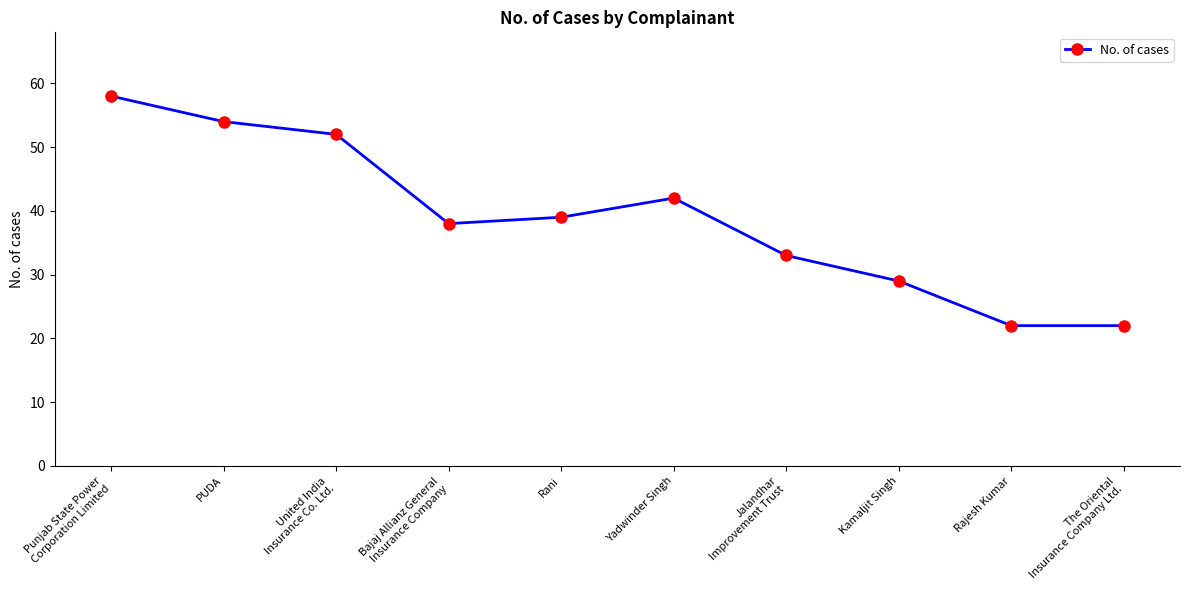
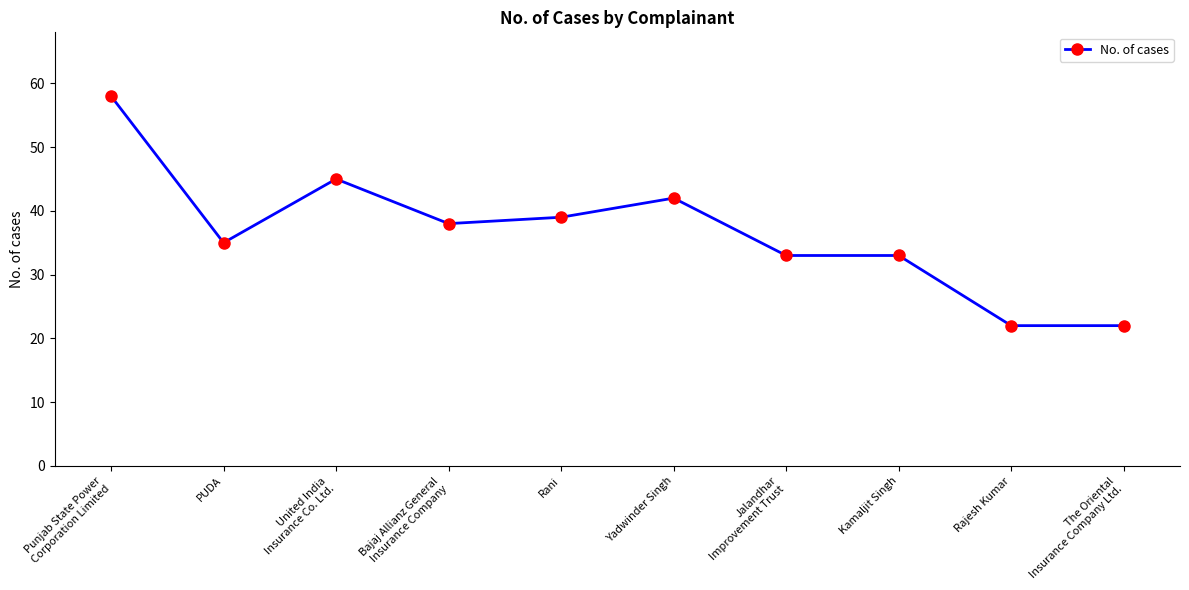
  {
    "Punjab State Power Corporation Limited": 58,
-   "PUDA": 54,
-   "United India Insurance Co. Ltd.": 52,
+   "PUDA": 35,
+   "United India Insurance Co. Ltd.": 45,
    "Bajaj Allianz General Insurance Company": 38,
    "Rani": 39,
    "Yadwinder Singh": 42,
    "Jalandhar Improvement Trust": 33,
-   "Kamaljit Singh": 29,
+   "Kamaljit Singh": 33,
    "Rajesh Kumar": 22,
    "The Oriental Insurance Company Ltd.": 22
  }
